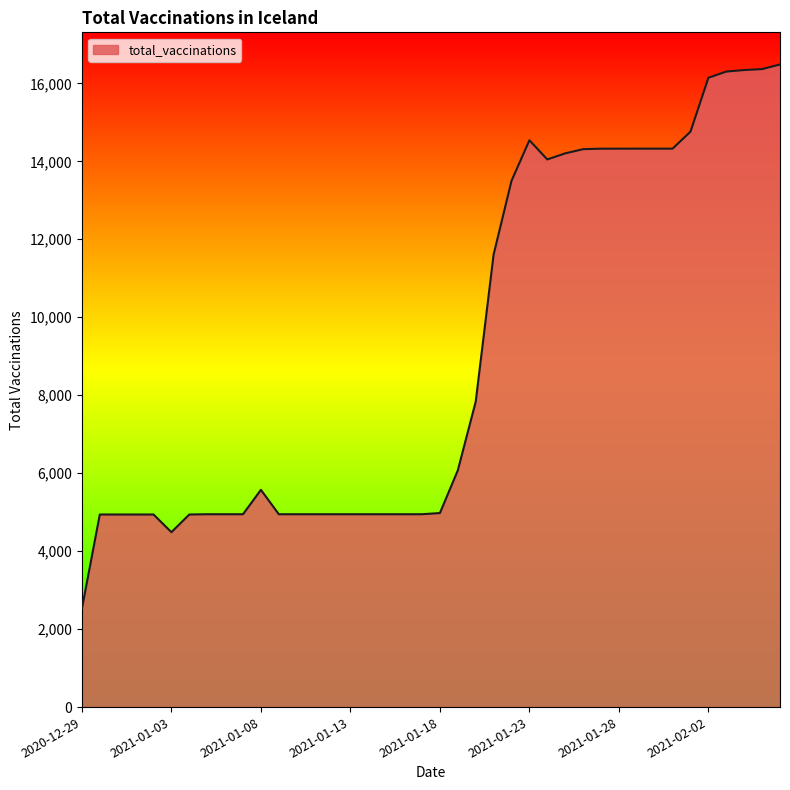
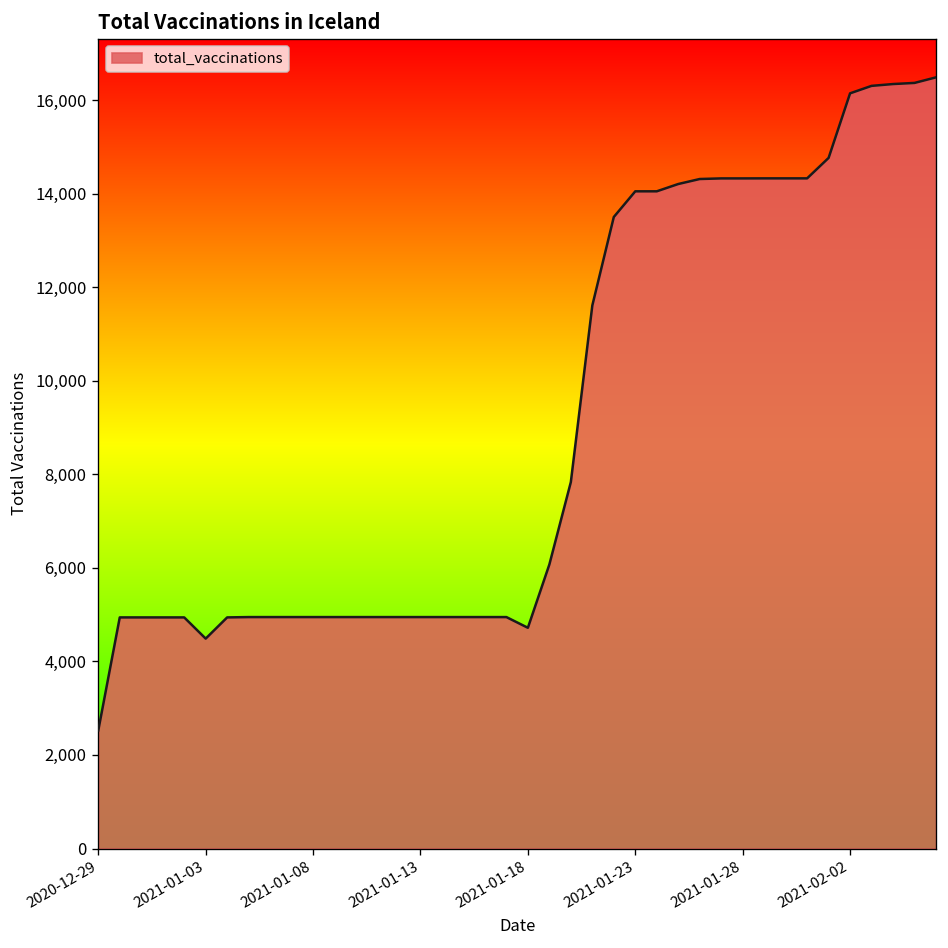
  {
    "2020-12-29": "2,500",
    "2021-01-03": "4,500",
-   "2021-01-08": "5,600",
+   "2021-01-08": "4,900",
    "2021-01-13": "4,900",
-   "2021-01-18": "5,000",
-   "2021-01-23": "14,500",
+   "2021-01-18": "4,700",
+   "2021-01-23": "14,000",
    "2021-01-28": "14,300",
    "2021-02-02": "16,100"
  }
